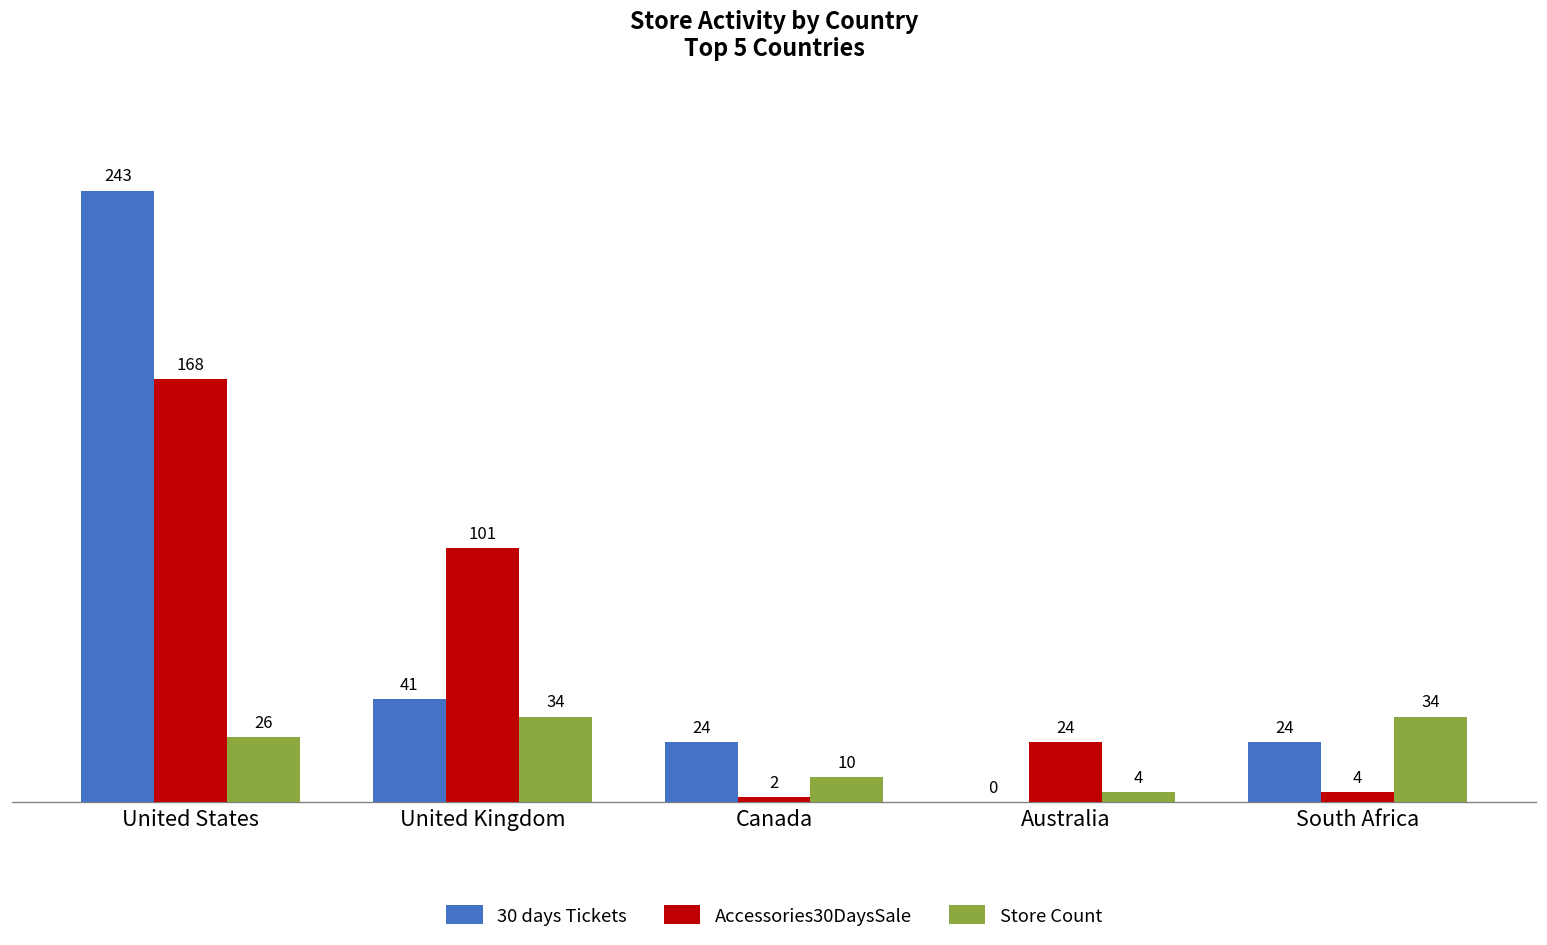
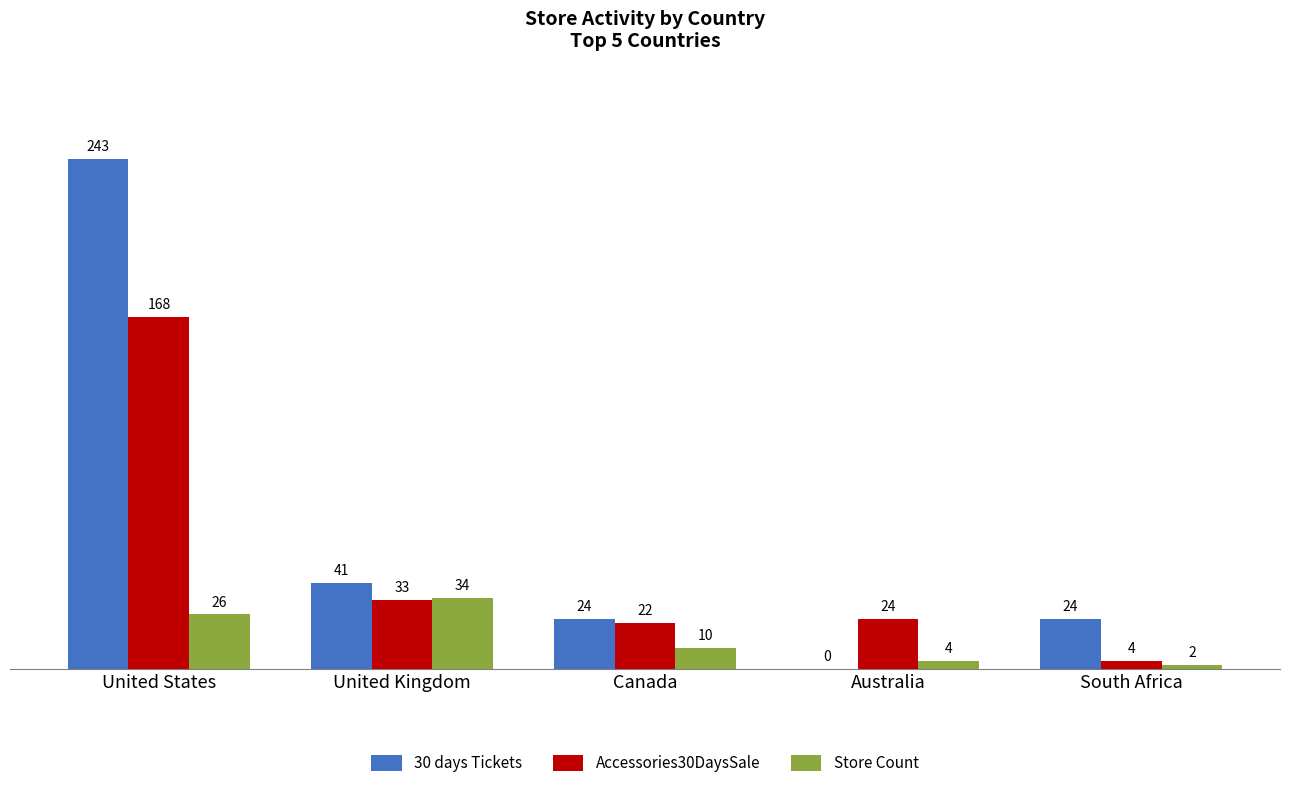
  {
    "30 days Tickets": {
      "United States": 243,
      "United Kingdom": 41,
      "Canada": 24,
      "Australia": 0,
      "South Africa": 24
    },
    "Accessories30DaysSale": {
      "United States": 168,
-     "United Kingdom": 101,
-     "Canada": 2,
+     "United Kingdom": 33,
+     "Canada": 22,
      "Australia": 24,
      "South Africa": 4
    },
    "Store Count": {
      "United States": 26,
      "United Kingdom": 34,
      "Canada": 10,
      "Australia": 4,
-     "South Africa": 34
+     "South Africa": 2
    }
  }
